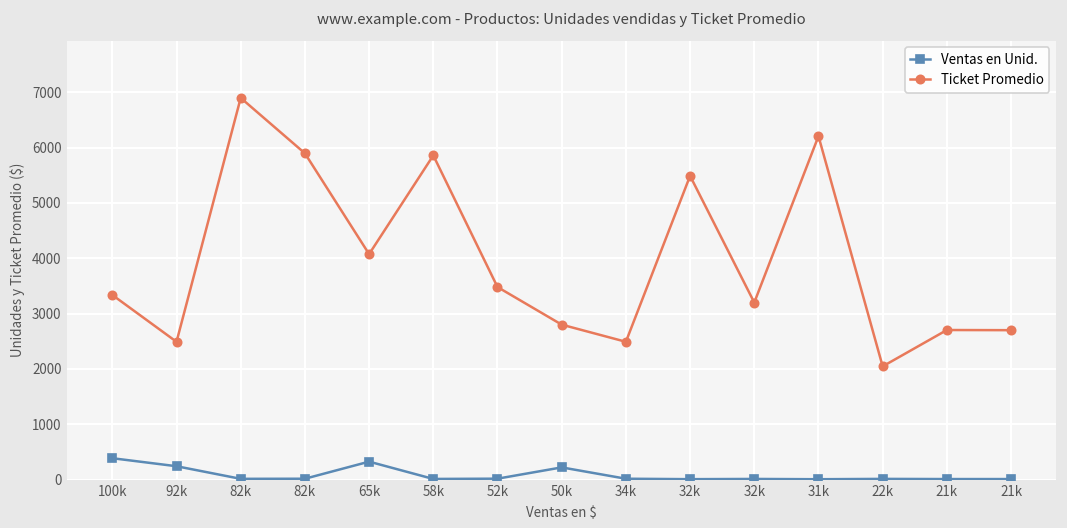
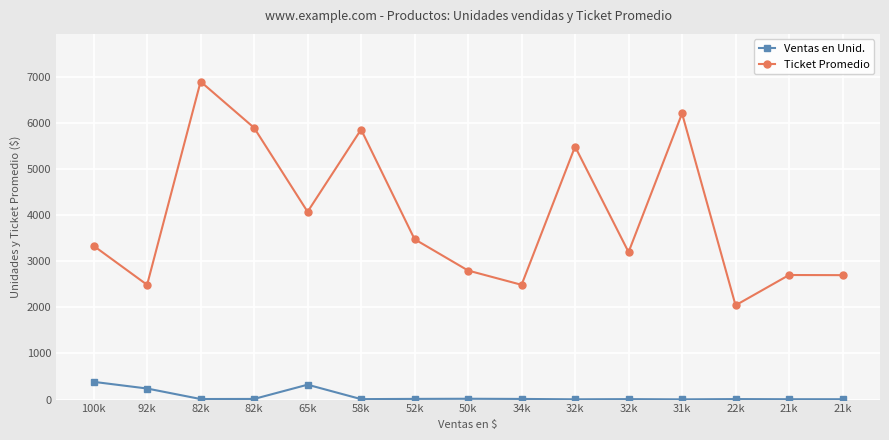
  {
    "Ventas en Unid.": {
      "100k": 400,
      "92k": 200,
      "65k": 300,
      "58k": 0,
      "52k": 0,
-     "50k": 200,
+     "50k": 0,
      "34k": 0,
      "31k": 0,
      "22k": 0
    },
    "Ticket Promedio": {
      "100k": 3300,
      "92k": 2500,
      "65k": 4100,
      "58k": 5900,
      "52k": 3500,
      "50k": 2800,
      "34k": 2500,
      "31k": 6200,
      "22k": 2000
    }
  }
